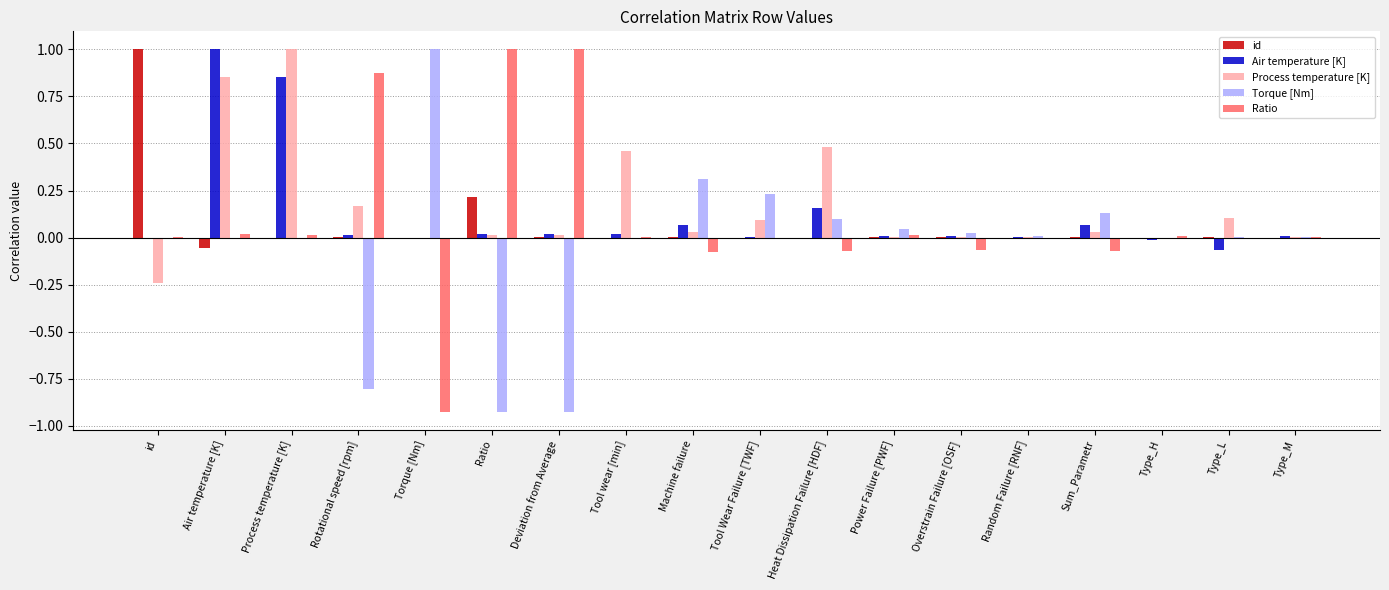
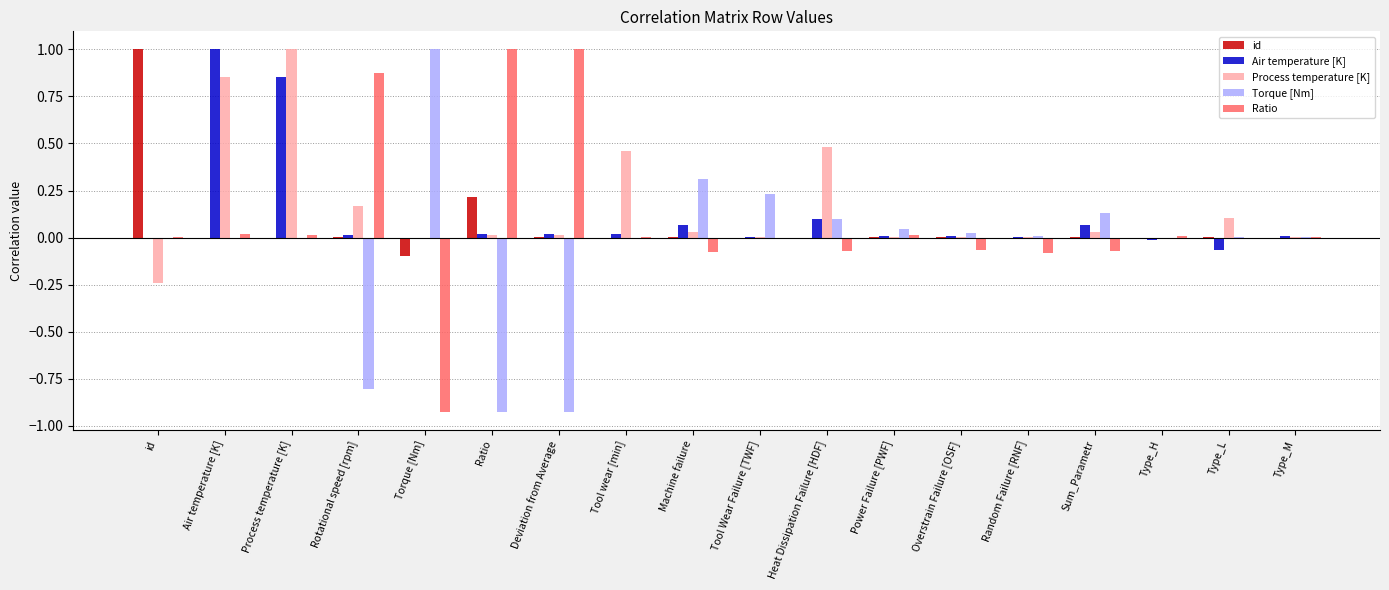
  {
    "id": {
      "id": 1.00,
-     "Air temperature [K]": -0.06,
-     "Torque [Nm]": 0.00,
+     "Air temperature [K]": -0.01,
+     "Torque [Nm]": -0.10,
      "Ratio": 0.21
    },
    "Air temperature [K]": {
      "Air temperature [K]": 1.00,
      "Process temperature [K]": 0.86,
      "Ratio": 0.02,
      "Deviation from Average": 0.02,
      "Tool wear [min]": 0.02,
      "Machine failure": 0.07,
-     "Heat Dissipation Failure [HDF]": 0.16,
+     "Heat Dissipation Failure [HDF]": 0.10,
      "Sum_Parametr": 0.06,
      "Type_L": -0.07
    },
    "Process temperature [K]": {
      "id": -0.24,
      "Air temperature [K]": 0.86,
      "Process temperature [K]": 1.00,
      "Rotational speed [rpm]": 0.17,
      "Tool wear [min]": 0.46,
      "Machine failure": 0.03,
-     "Tool Wear Failure [TWF]": 0.09,
+     "Tool Wear Failure [TWF]": 0.00,
      "Heat Dissipation Failure [HDF]": 0.48,
      "Sum_Parametr": 0.03,
      "Type_L": 0.10
    },
    "Torque [Nm]": {
      "Rotational speed [rpm]": -0.81,
      "Torque [Nm]": 1.00,
      "Ratio": -0.93,
      "Deviation from Average": -0.93,
      "Machine failure": 0.31,
      "Tool Wear Failure [TWF]": 0.23,
      "Heat Dissipation Failure [HDF]": 0.10,
      "Power Failure [PWF]": 0.05,
      "Overstrain Failure [OSF]": 0.03,
      "Sum_Parametr": 0.13
    },
    "Ratio": {
      "Air temperature [K]": 0.02,
      "Rotational speed [rpm]": 0.87,
      "Torque [Nm]": -0.93,
      "Ratio": 1.00,
      "Deviation from Average": 1.00,
      "Machine failure": -0.08,
      "Heat Dissipation Failure [HDF]": -0.07,
      "Power Failure [PWF]": 0.01,
      "Overstrain Failure [OSF]": -0.07,
-     "Random Failure [RNF]": 0.00,
+     "Random Failure [RNF]": -0.08,
      "Sum_Parametr": -0.07
    }
  }
